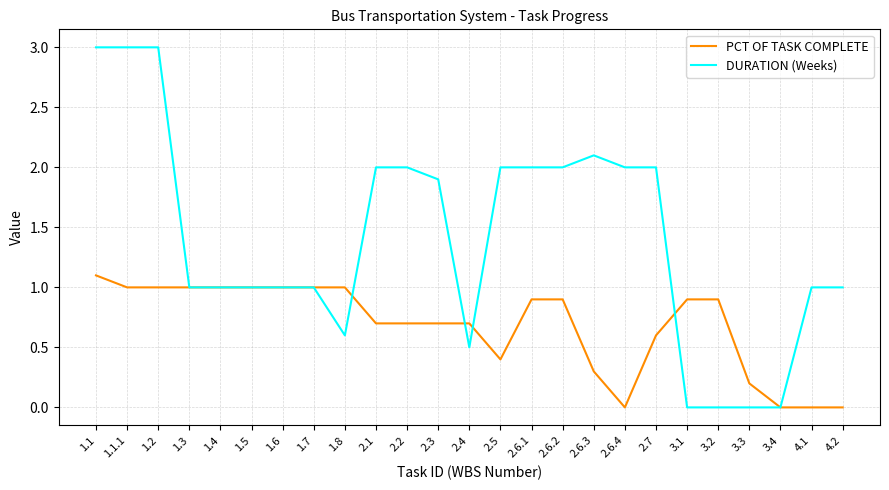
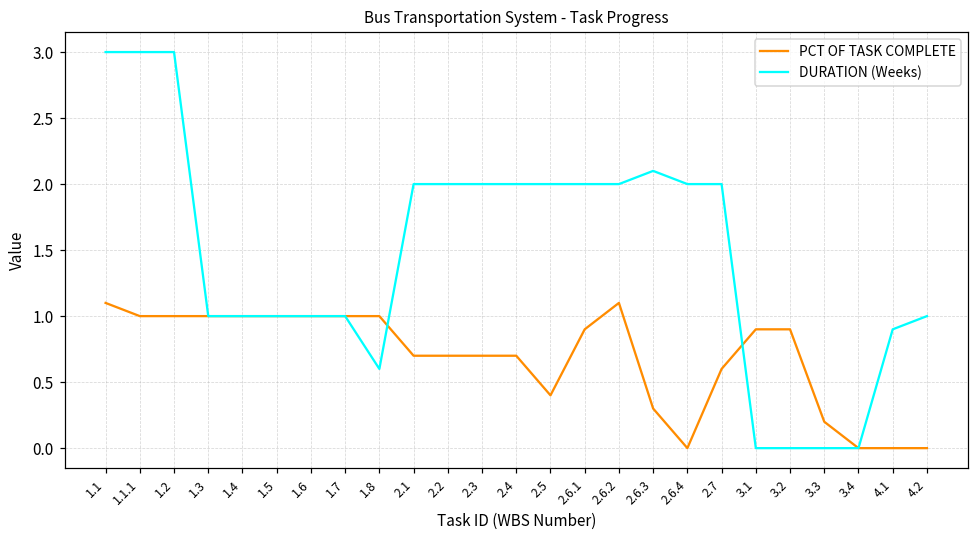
  {
    "PCT OF TASK COMPLETE": {
      "1.1": 1.1,
      "1.1.1": 1.0,
      "1.2": 1.0,
      "1.8": 1.0,
      "2.1": 0.7,
      "2.2": 0.7,
      "2.3": 0.7,
      "2.4": 0.7,
      "2.5": 0.4,
      "2.6.1": 0.9,
-     "2.6.2": 0.9,
+     "2.6.2": 1.1,
      "2.6.3": 0.3,
      "2.6.4": 0.0,
      "2.7": 0.6,
      "3.1": 0.9,
      "3.2": 0.9,
      "3.3": 0.2,
      "4.1": 0.0,
      "4.2": 0.0
    },
    "DURATION (Weeks)": {
      "1.1": 3.0,
      "1.1.1": 3.0,
      "1.2": 3.0,
      "1.8": 0.6,
      "2.1": 2.0,
      "2.2": 2.0,
-     "2.3": 1.9,
-     "2.4": 0.5,
+     "2.3": 2.0,
+     "2.4": 2.0,
      "2.5": 2.0,
      "2.6.1": 2.0,
      "2.6.2": 2.0,
      "2.6.3": 2.1,
      "2.6.4": 2.0,
      "2.7": 2.0,
      "3.1": 0.0,
      "3.2": 0.0,
      "3.3": 0.0,
-     "4.1": 1.0,
+     "4.1": 0.9,
      "4.2": 1.0
    }
  }
